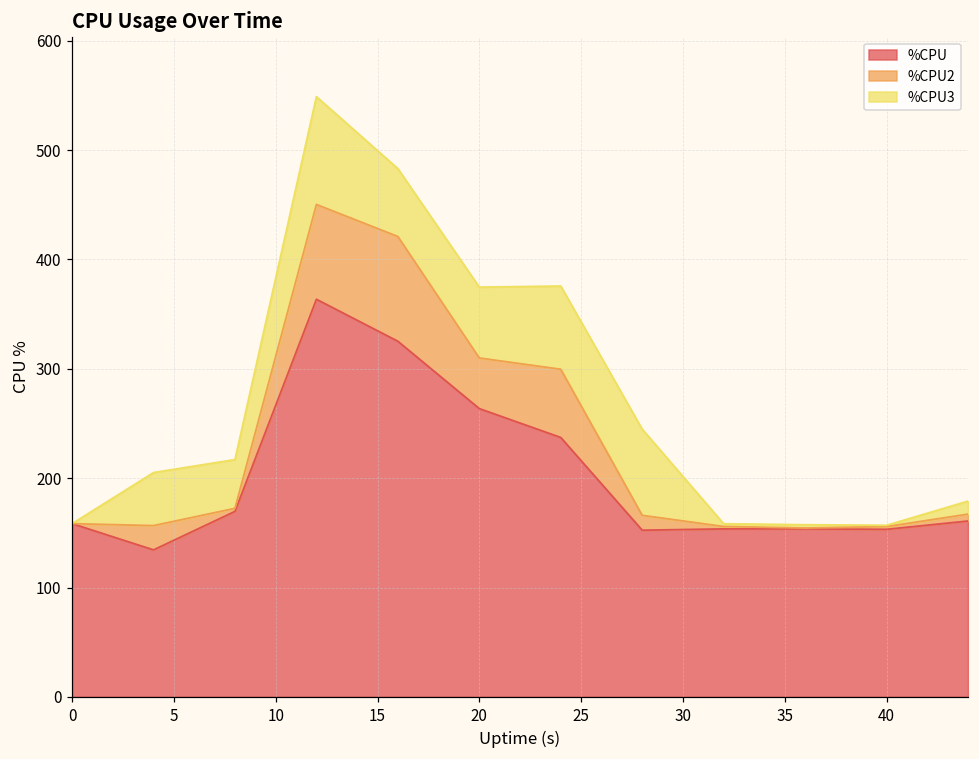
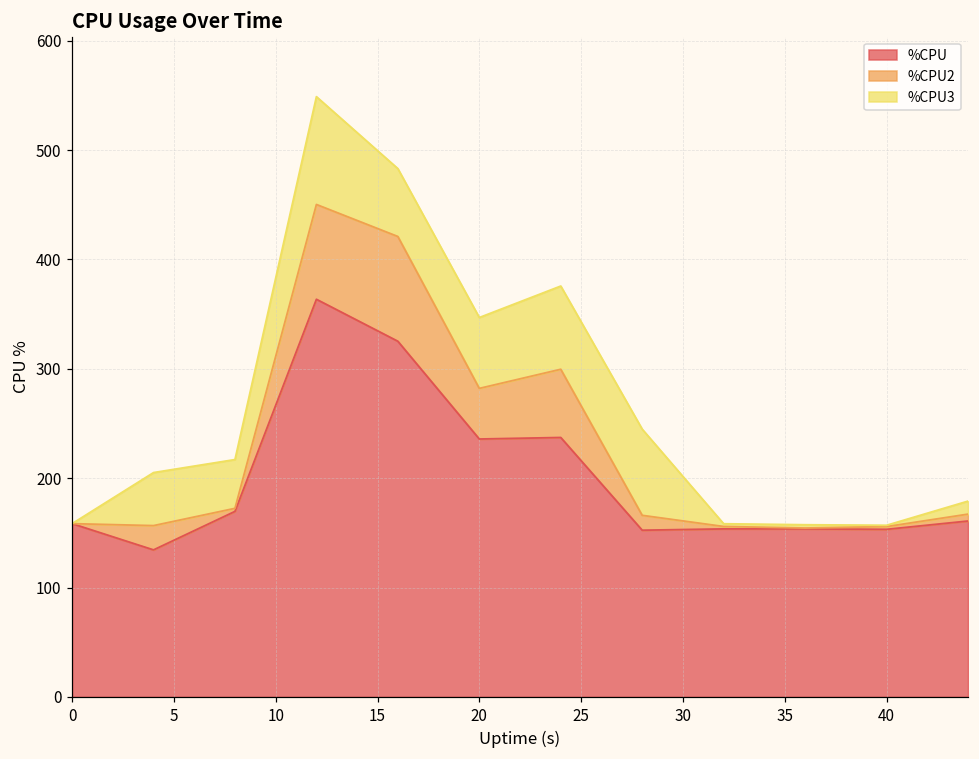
  {
    "%CPU": {
-     "20": 260
+     "20": 240
    },
    "%CPU2": {
      "20": 50
    },
    "%CPU3": {
      "20": 60
    }
  }
